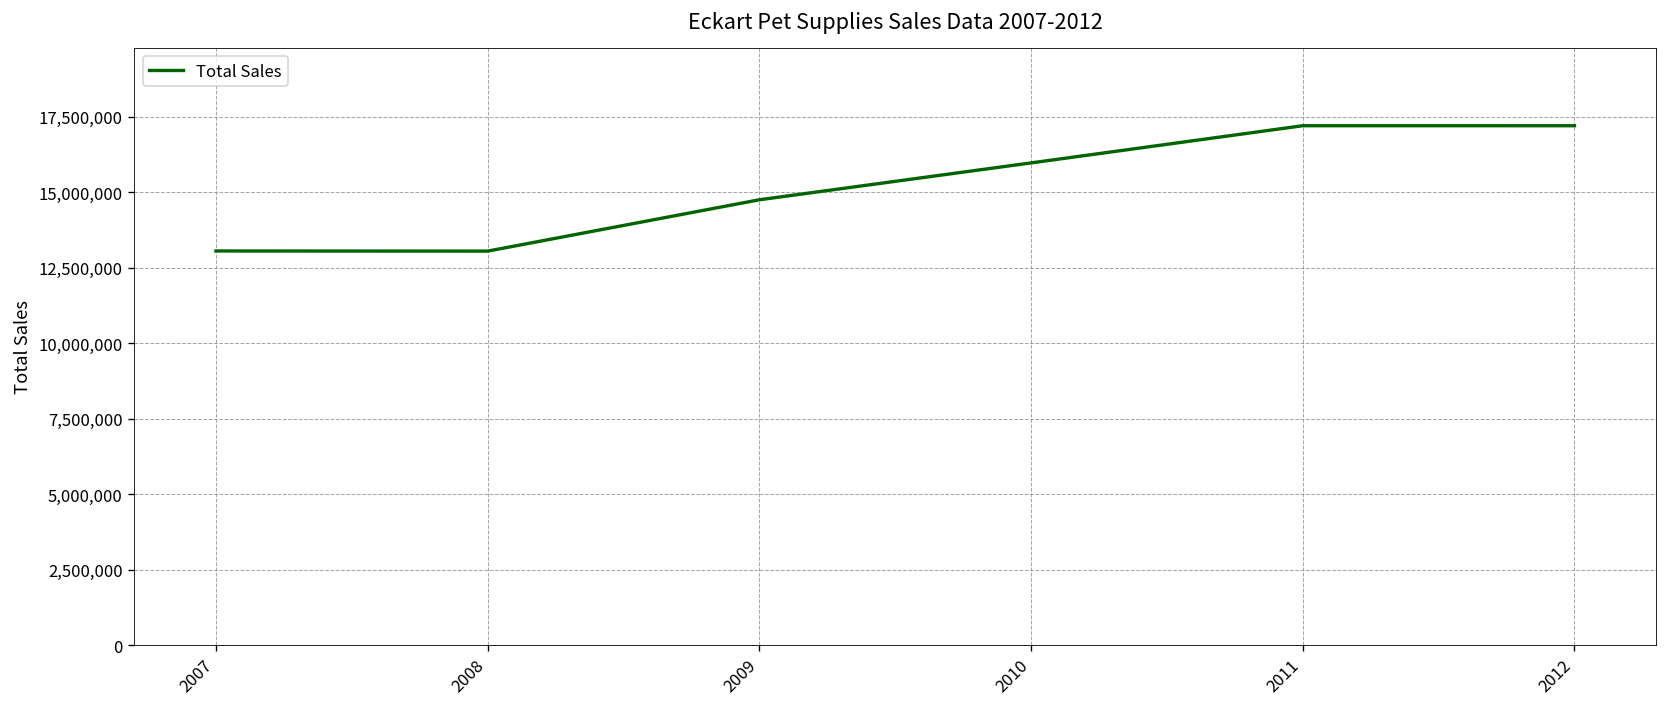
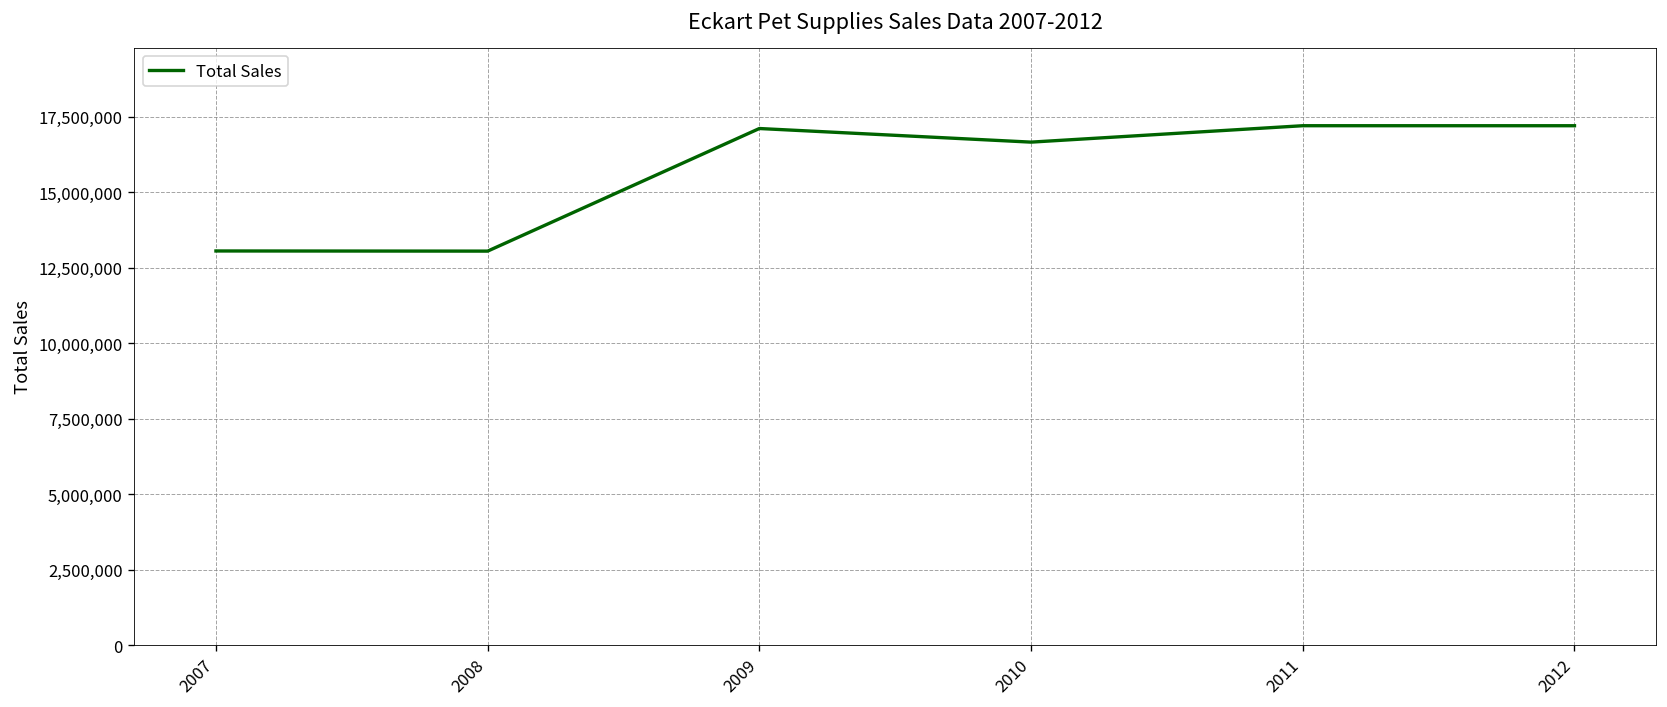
  {
    "2007": "13,100,000",
    "2008": "13,100,000",
-   "2009": "14,800,000",
-   "2010": "16,000,000",
+   "2009": "17,100,000",
+   "2010": "16,700,000",
    "2011": "17,200,000",
    "2012": "17,200,000"
  }
